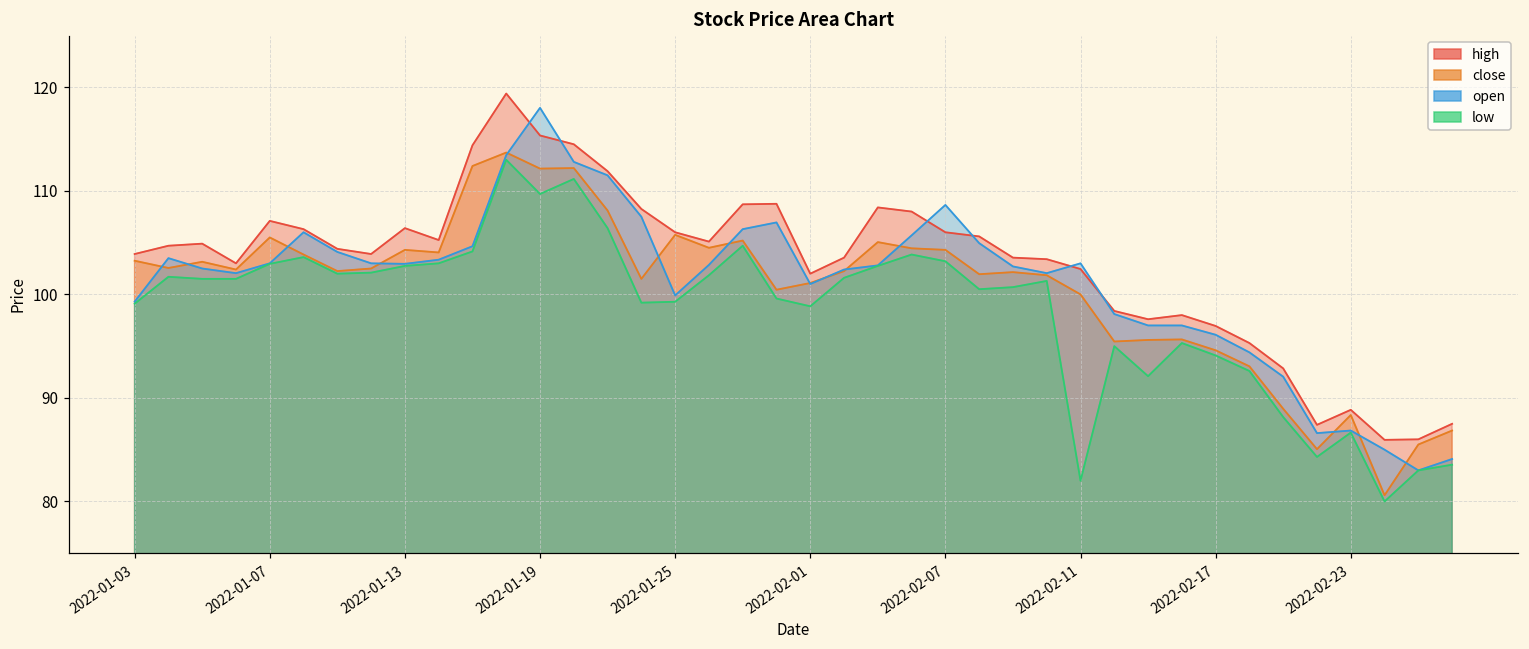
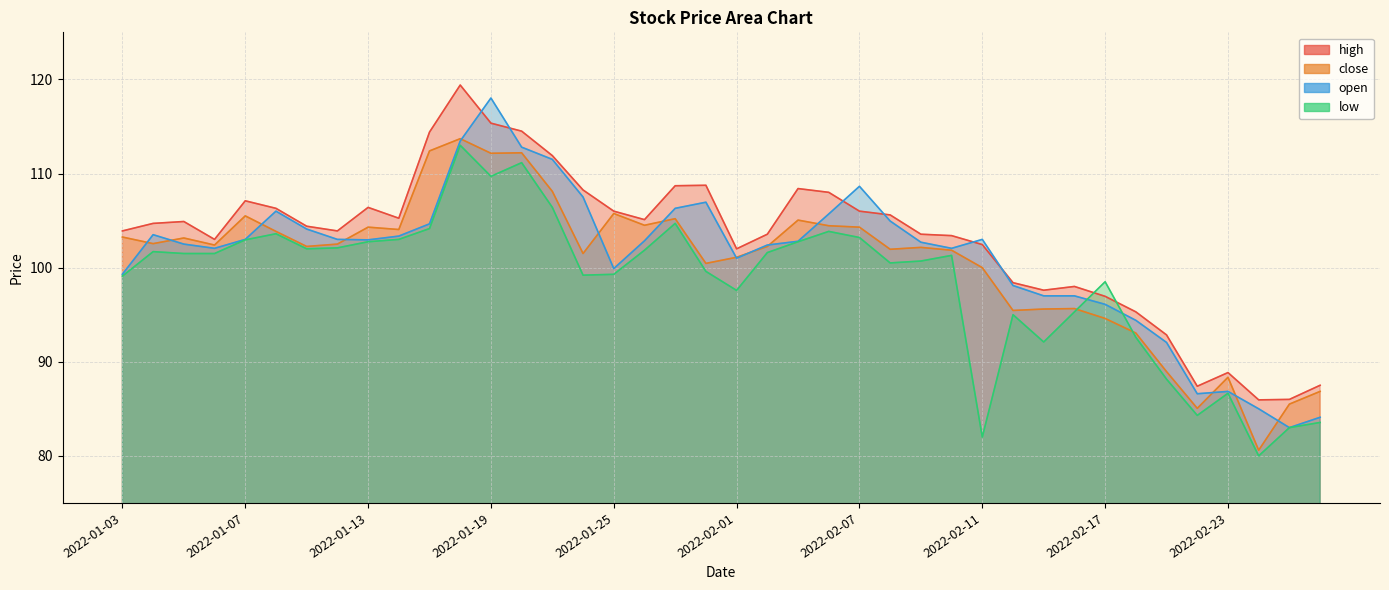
  {
    "open": {
      "2022-01-19": 118,
      "2022-01-25": 100,
      "2022-02-07": 109,
      "2022-02-11": 103,
      "2022-02-17": 96
    },
    "low": {
      "2022-01-19": 110,
      "2022-01-25": 99,
-     "2022-02-01": 99,
+     "2022-02-01": 98,
      "2022-02-07": 103,
      "2022-02-11": 82,
-     "2022-02-17": 94
+     "2022-02-17": 99
    }
  }
